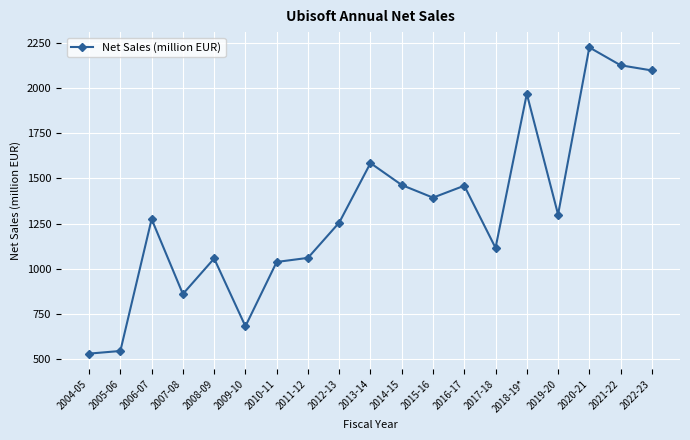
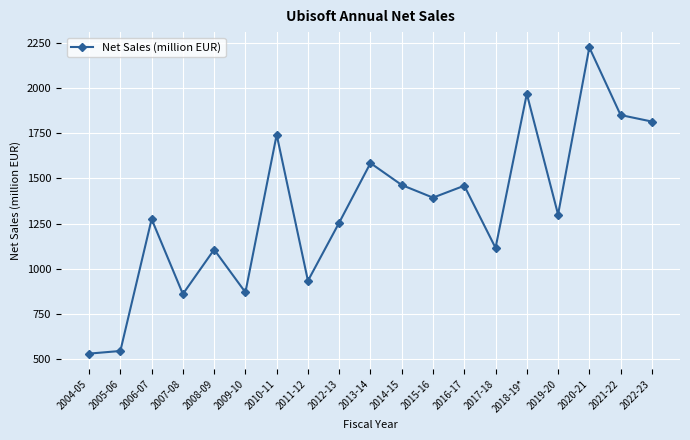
  {
    "2004-05": 530,
    "2005-06": 550,
    "2006-07": 1280,
    "2007-08": 860,
-   "2008-09": 1060,
-   "2009-10": 680,
-   "2010-11": 1040,
-   "2011-12": 1060,
+   "2008-09": 1110,
+   "2009-10": 870,
+   "2010-11": 1740,
+   "2011-12": 930,
    "2012-13": 1260,
    "2013-14": 1580,
    "2014-15": 1460,
    "2015-16": 1390,
    "2016-17": 1460,
    "2017-18": 1120,
    "2018-19*": 1970,
    "2019-20": 1300,
    "2020-21": 2220,
-   "2021-22": 2130,
-   "2022-23": 2100
+   "2021-22": 1850,
+   "2022-23": 1810
  }
